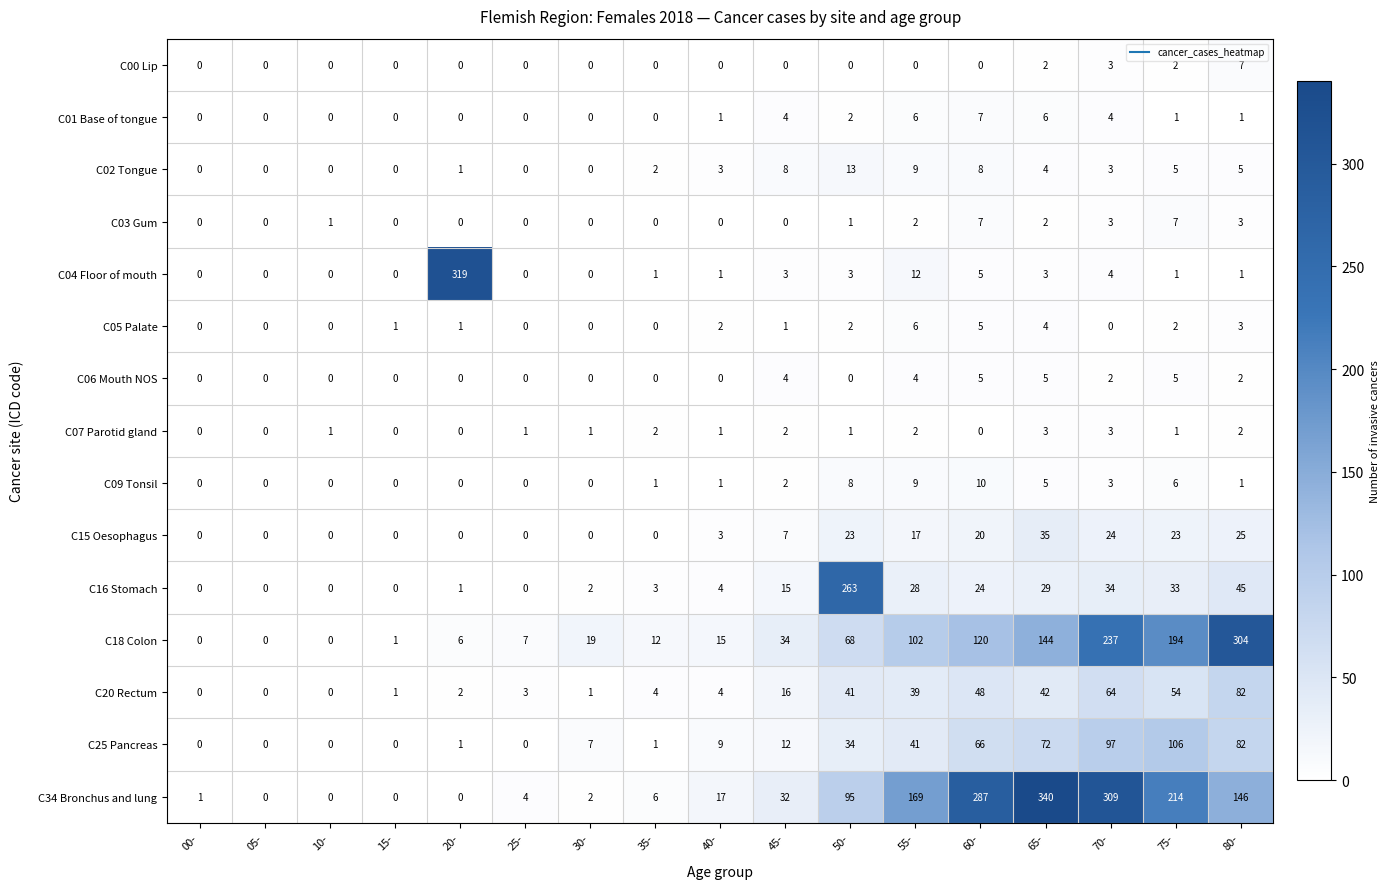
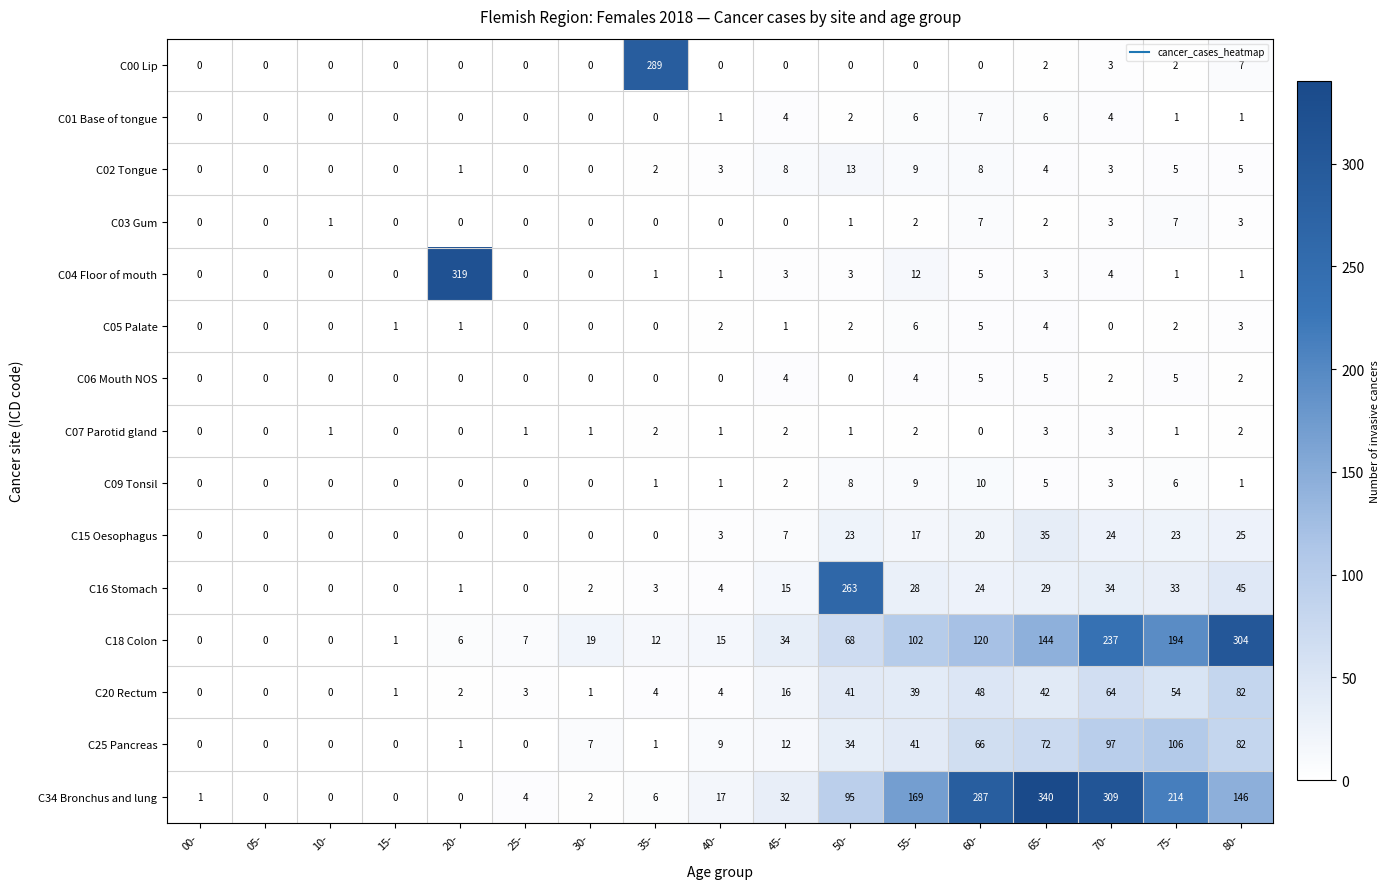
  {
    "C00 Lip": {
      "00-": 0,
      "05-": 0,
      "10-": 0,
      "15-": 0,
      "20-": 0,
      "25-": 0,
      "30-": 0,
-     "35-": 0,
+     "35-": 289,
      "40-": 0,
      "45-": 0,
      "50-": 0,
      "55-": 0,
      "60-": 0,
      "65-": 2,
      "70-": 3
    }
  }
